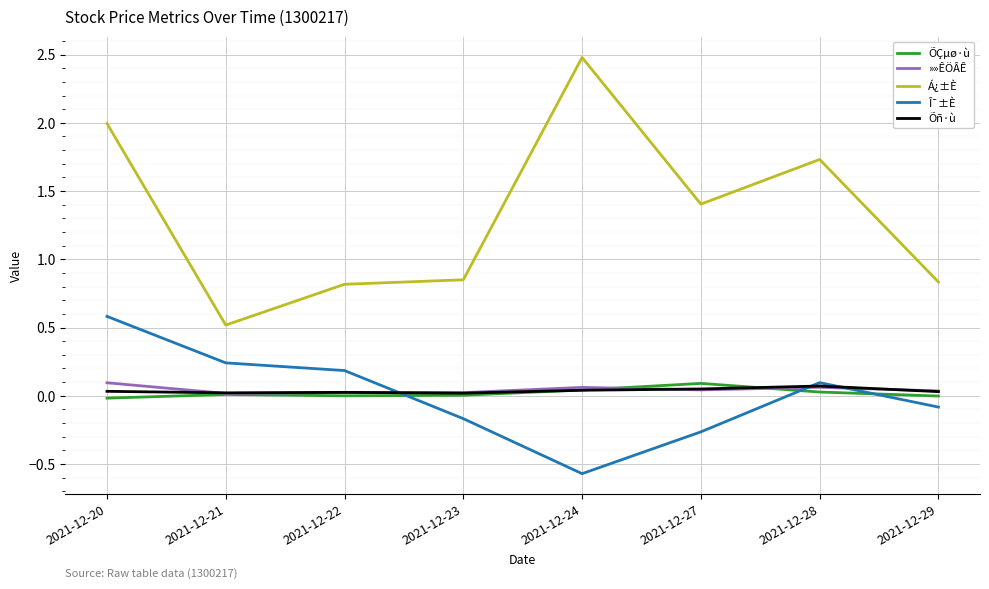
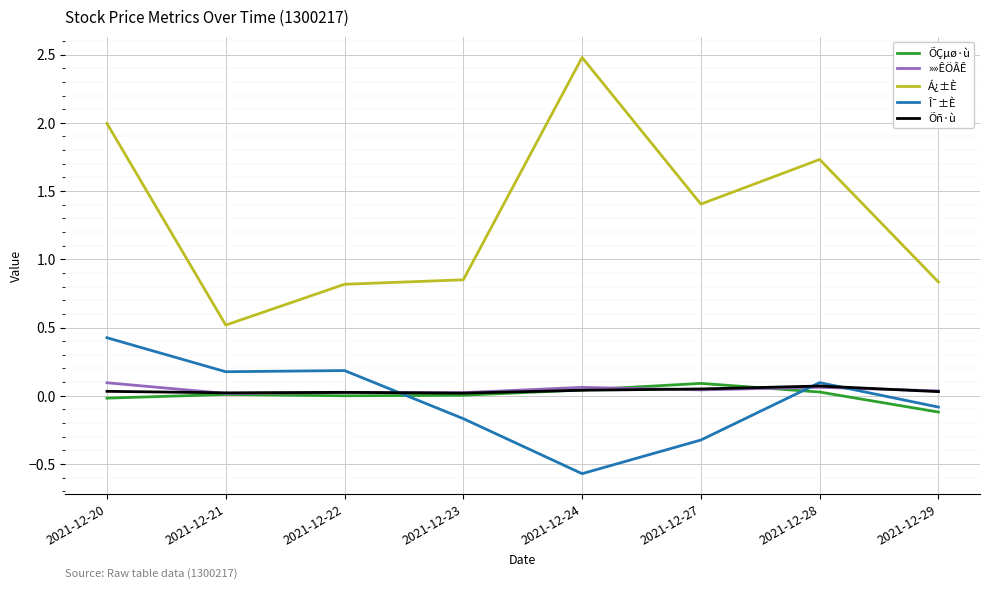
  {
    "ÕÇµø·ù": {
      "2021-12-20": -0.02,
      "2021-12-22": 0.00,
      "2021-12-27": 0.09,
      "2021-12-28": 0.03,
-     "2021-12-29": 0.00
+     "2021-12-29": -0.12
    },
    "»»ÊÖÂÊ": {
      "2021-12-20": 0.10,
      "2021-12-24": 0.06
    },
    "Á¿±È": {
      "2021-12-20": 2.00,
      "2021-12-21": 0.52,
      "2021-12-22": 0.82,
      "2021-12-23": 0.85,
      "2021-12-24": 2.48,
      "2021-12-27": 1.40,
      "2021-12-28": 1.73,
      "2021-12-29": 0.83
    },
    "Î¯±È": {
-     "2021-12-20": 0.58,
-     "2021-12-21": 0.24,
+     "2021-12-20": 0.43,
+     "2021-12-21": 0.18,
      "2021-12-22": 0.18,
      "2021-12-23": -0.17,
      "2021-12-24": -0.57,
-     "2021-12-27": -0.26,
+     "2021-12-27": -0.32,
      "2021-12-28": 0.10,
      "2021-12-29": -0.08
    },
    "Õñ·ù": {
      "2021-12-20": 0.03
    }
  }
